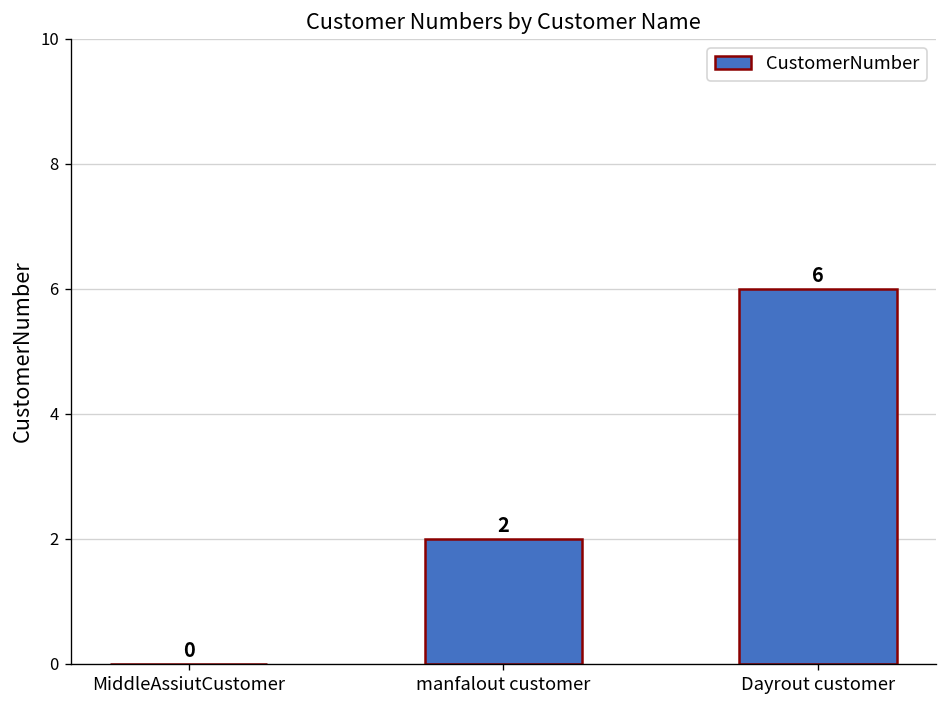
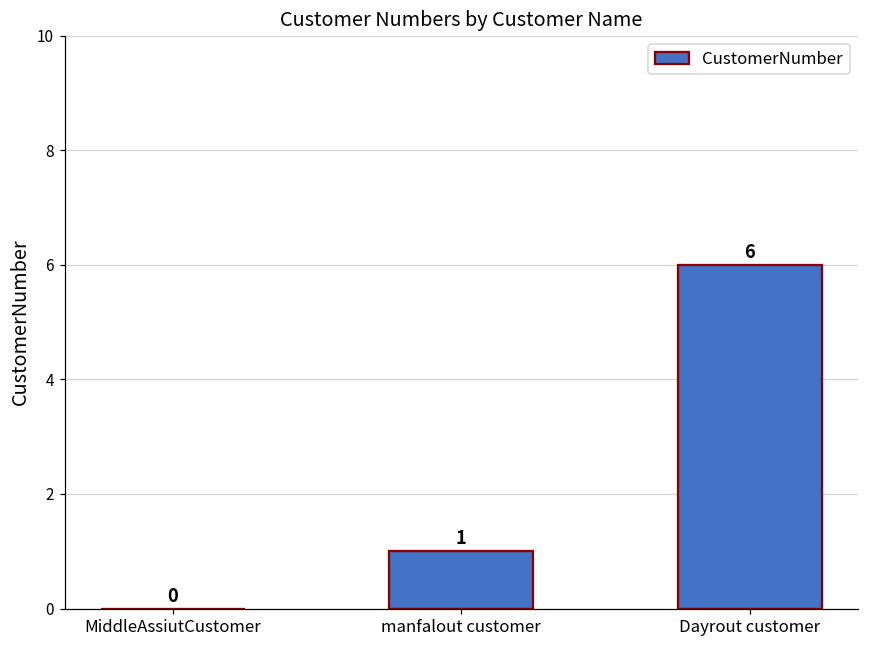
  {
    "MiddleAssiutCustomer": 0,
-   "manfalout customer": 2,
+   "manfalout customer": 1,
    "Dayrout customer": 6
  }
